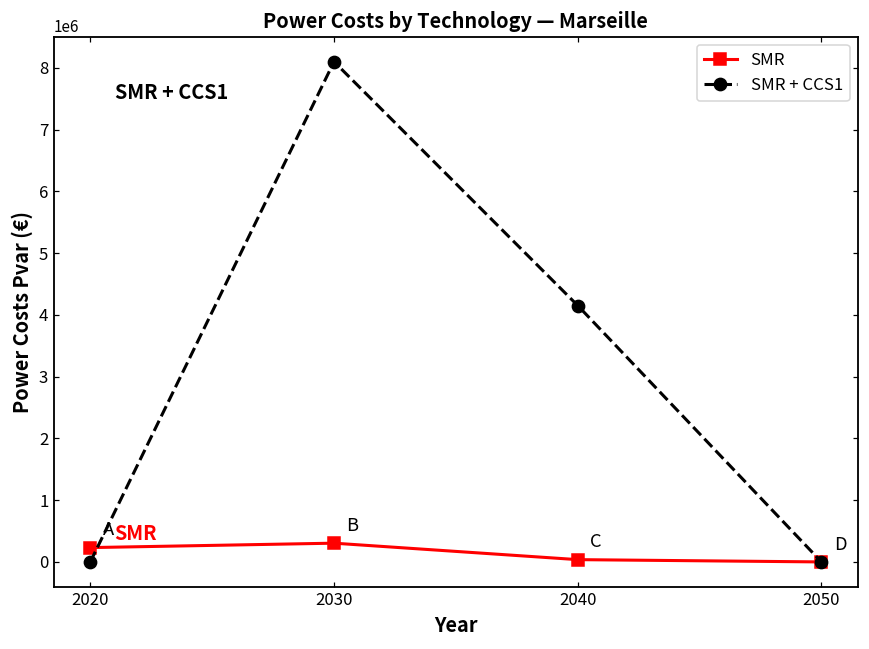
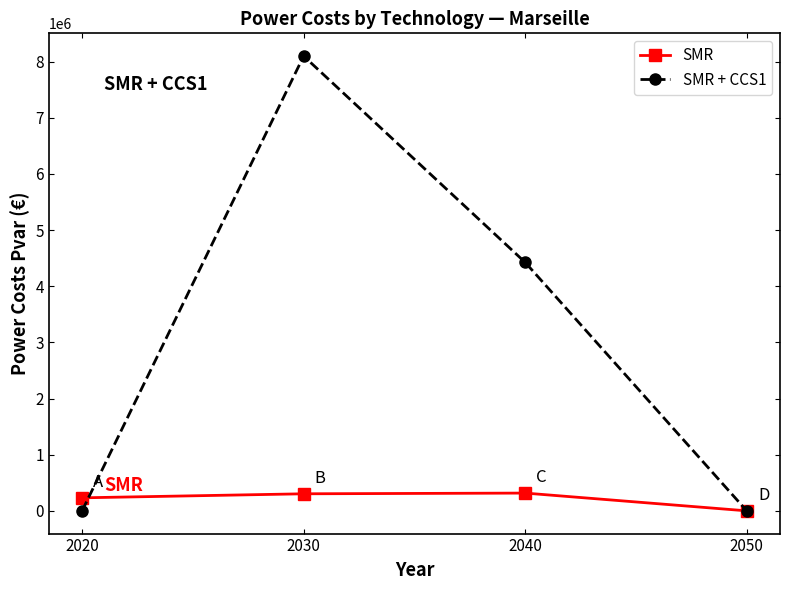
  {
    "SMR": {
      "2020": 200000,
      "2030": 300000,
-     "2040": 0
+     "2040": 300000
    },
    "SMR + CCS1": {
      "2020": 0,
      "2030": 8100000,
-     "2040": 4200000
+     "2040": 4400000
    }
  }
